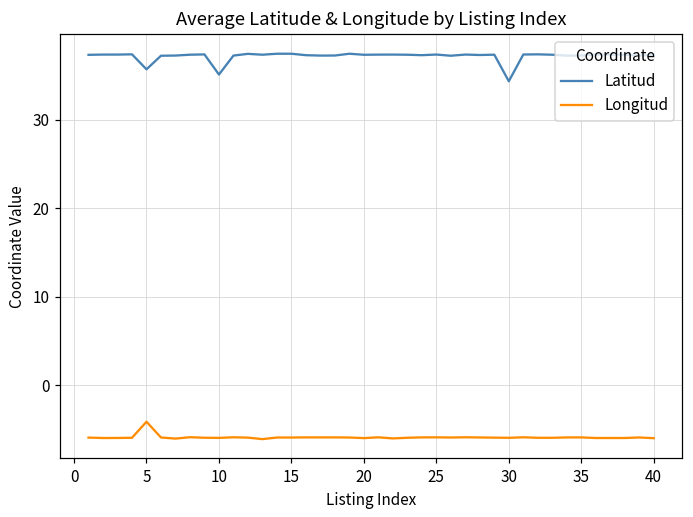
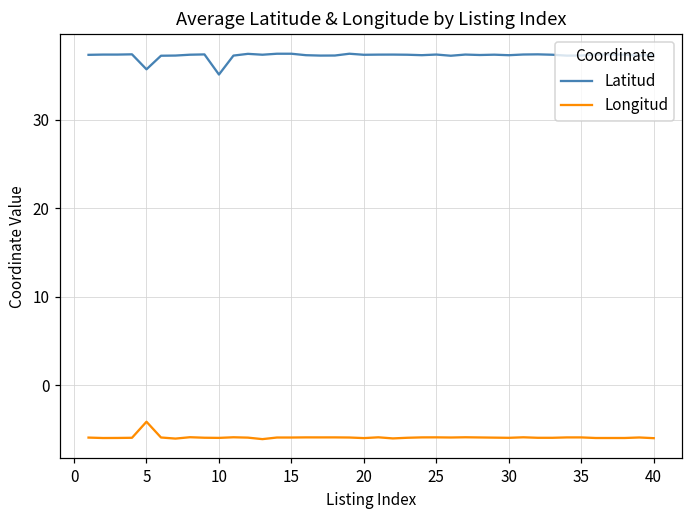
  {
    "Latitud": {
      "5": 36,
      "10": 35,
      "15": 37,
      "20": 37,
      "25": 37,
-     "30": 34
+     "30": 37
    },
    "Longitud": {
      "5": -4,
      "10": -6,
      "15": -6,
      "20": -6,
      "25": -6,
      "30": -6,
      "35": -6,
      "40": -6
    }
  }
